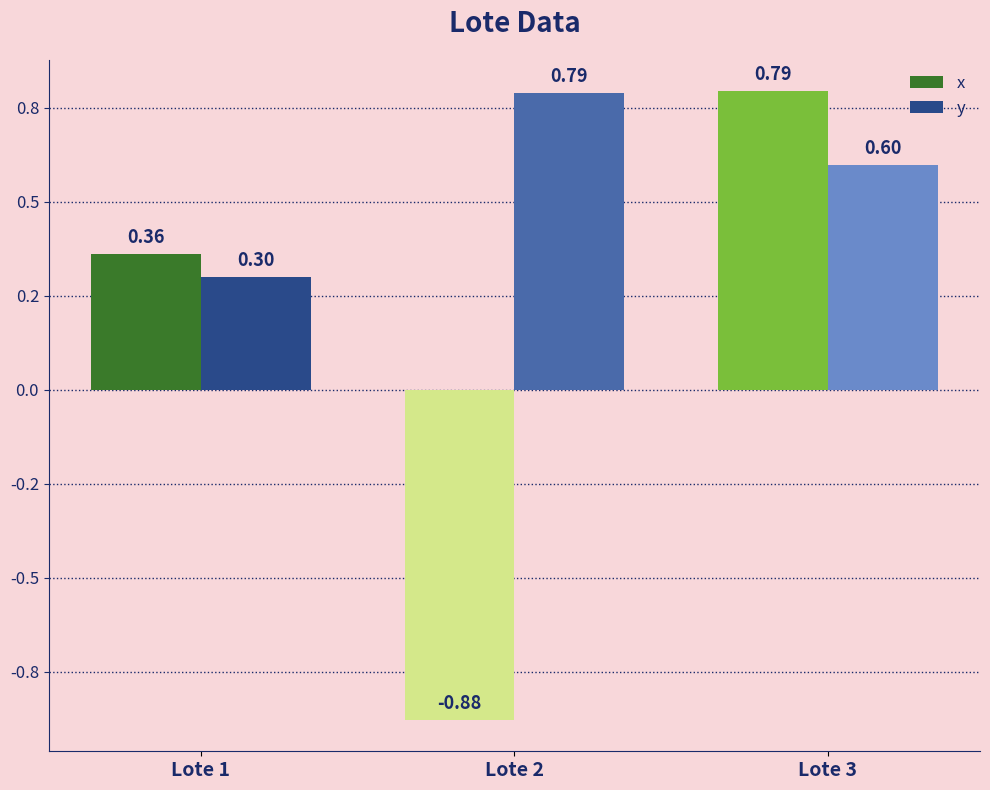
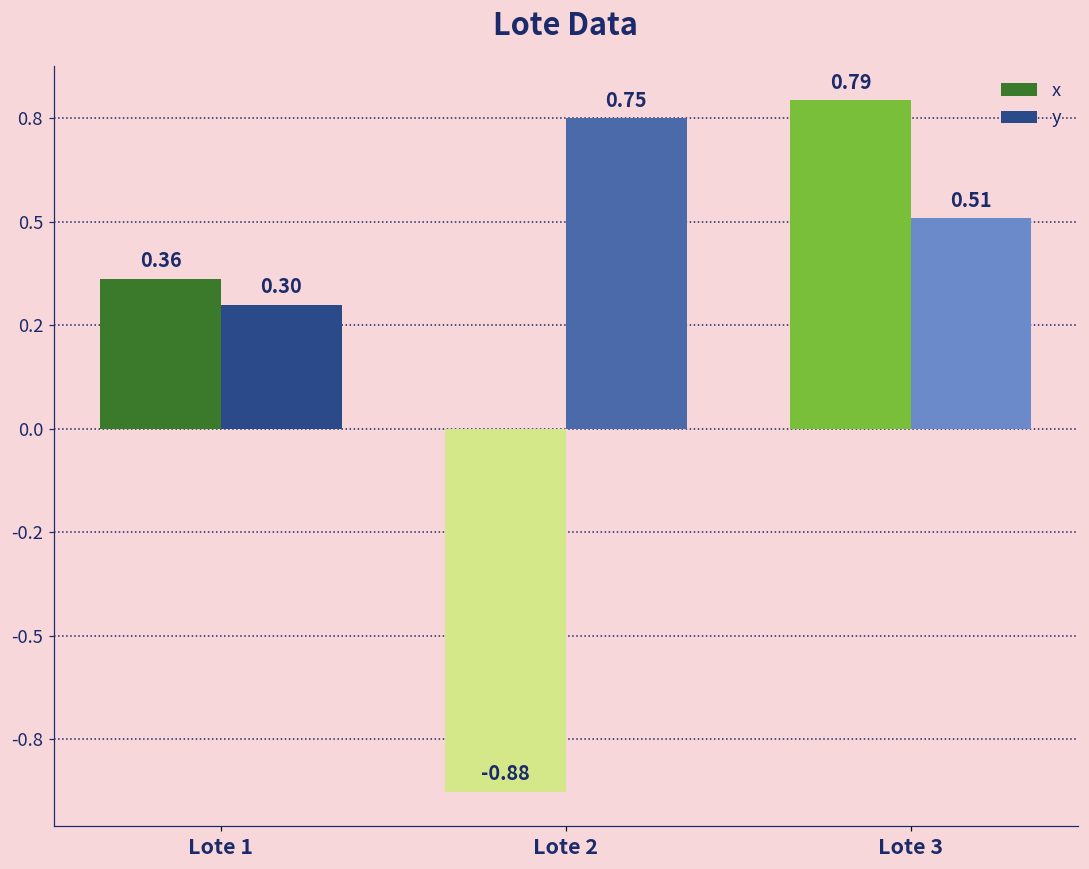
  {
    "x": {
      "Lote 1": 0.36,
      "Lote 2": -0.88,
      "Lote 3": 0.79
    },
    "y": {
      "Lote 1": 0.30,
-     "Lote 2": 0.79,
-     "Lote 3": 0.60
+     "Lote 2": 0.75,
+     "Lote 3": 0.51
    }
  }
